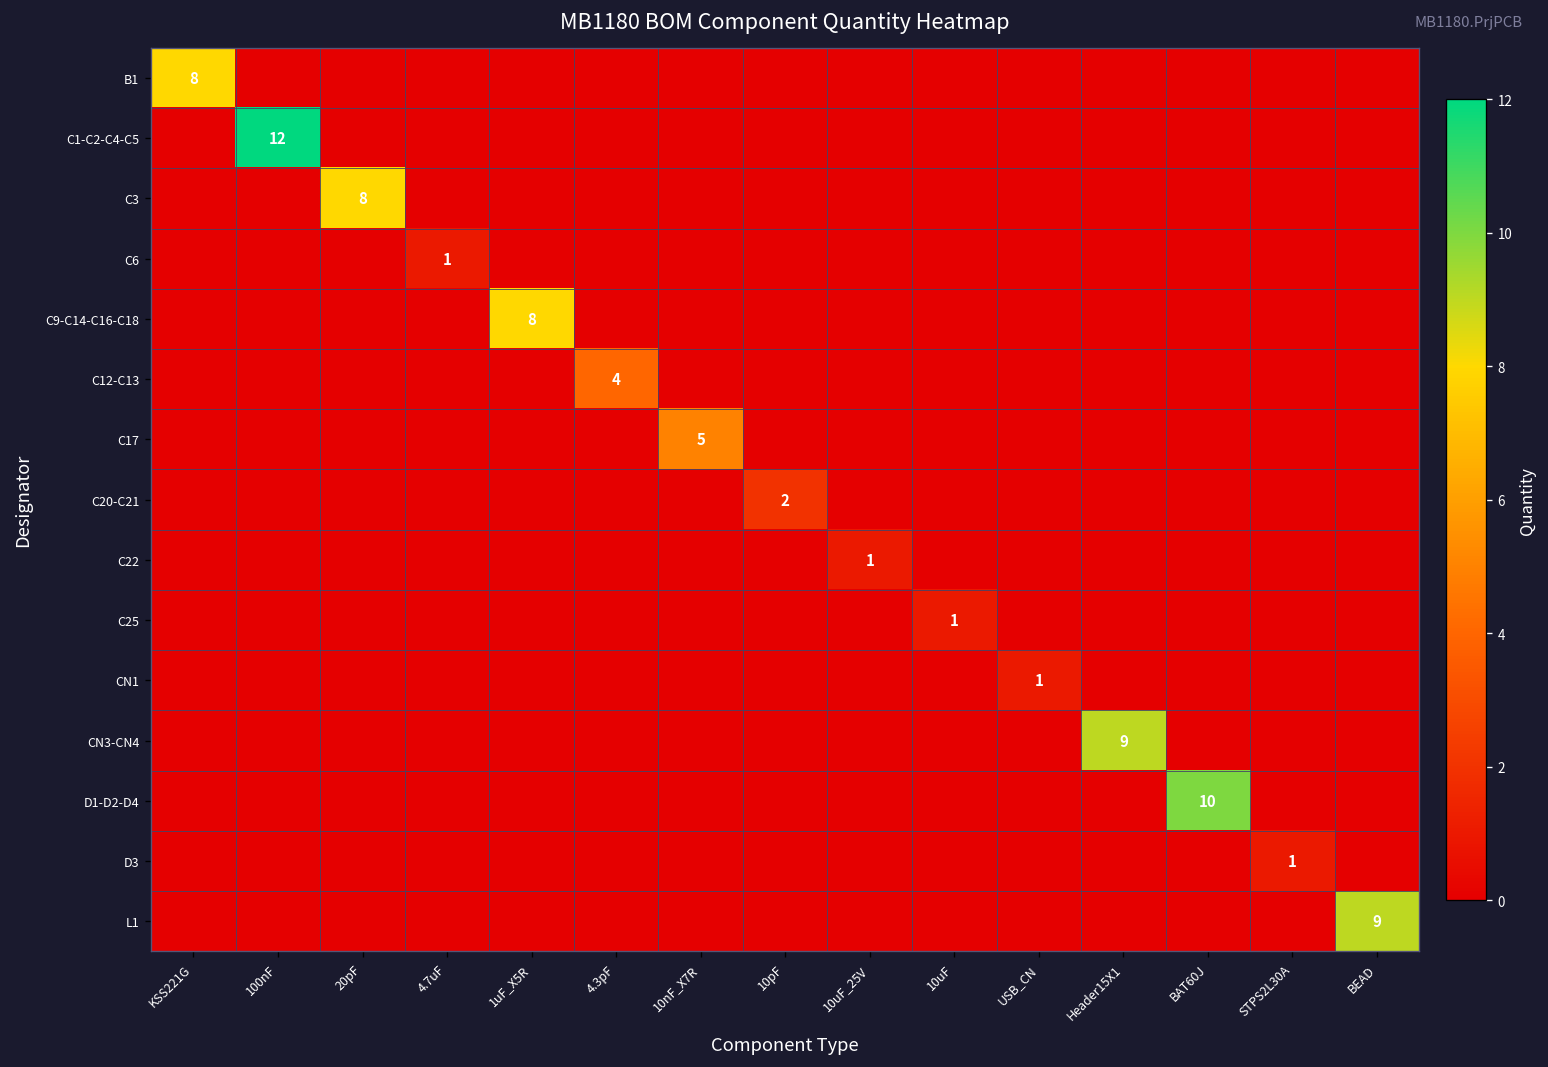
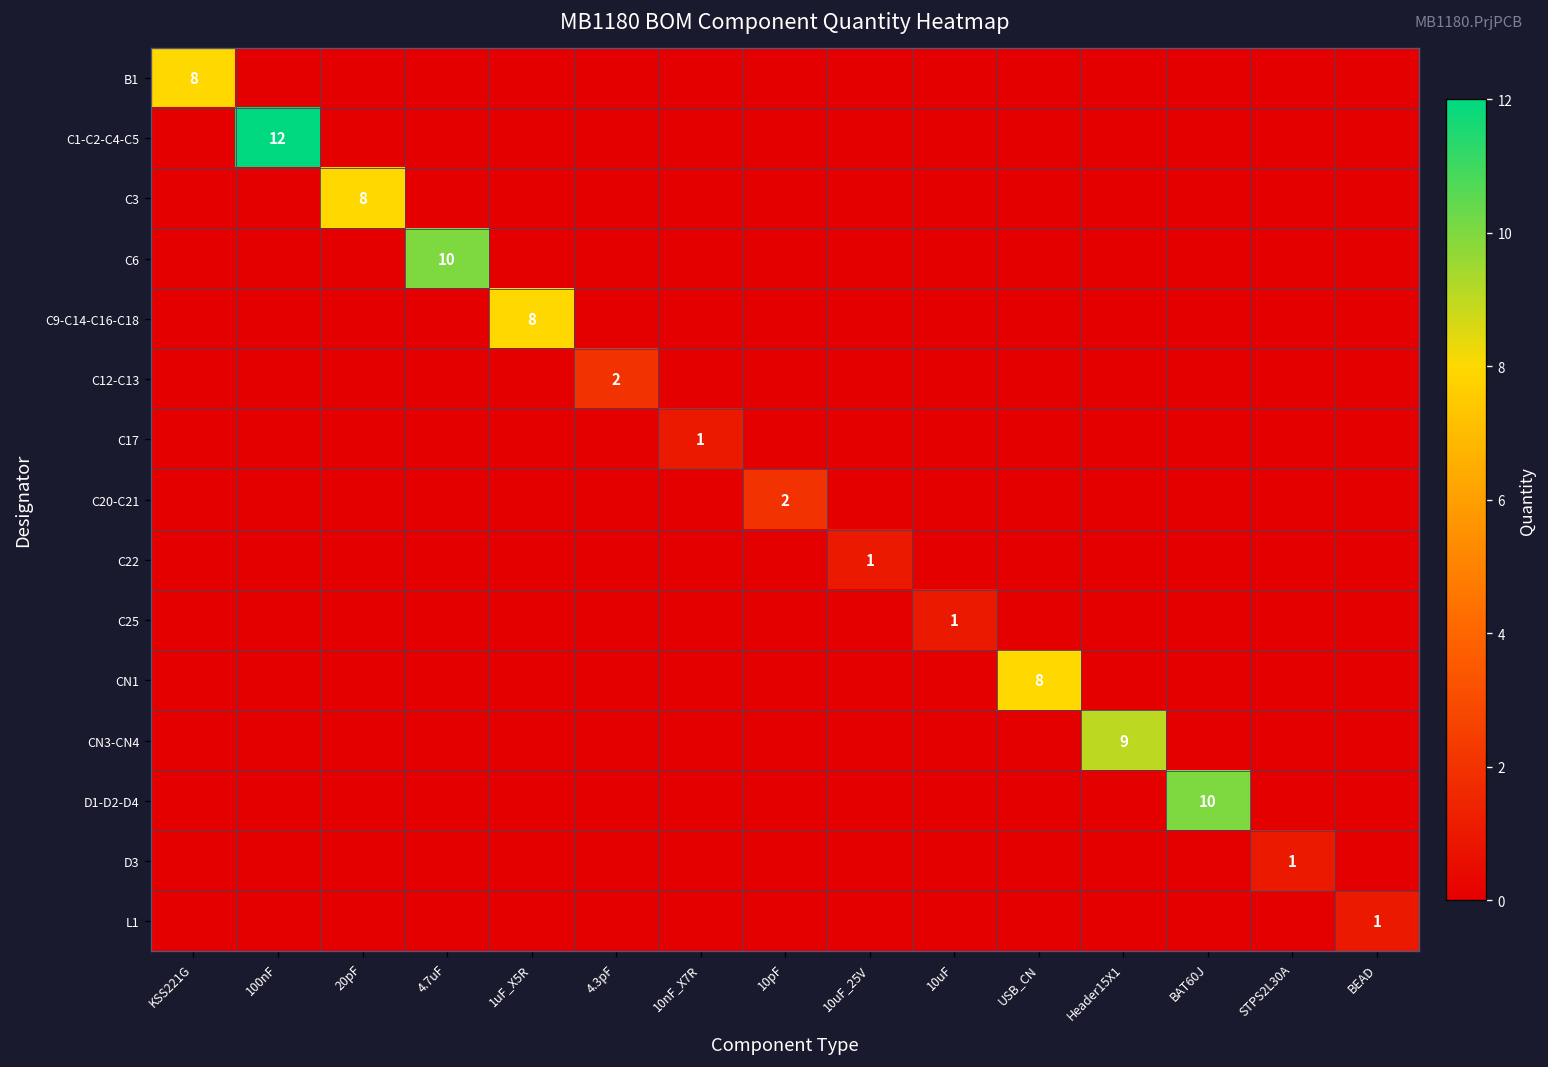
  {
    "B1": {
      "KSS221G": 8
    },
    "C1-C2-C4-C5": {
      "100nF": 12
    },
    "C3": {
      "20pF": 8
    },
    "C6": {
-     "4.7uF": 1
+     "4.7uF": 10
    },
    "C9-C14-C16-C18": {
      "1uF_X5R": 8
    },
    "C12-C13": {
-     "4.3pF": 4
+     "4.3pF": 2
    },
    "C17": {
-     "10nF_X7R": 5
+     "10nF_X7R": 1
    },
    "C20-C21": {
      "10pF": 2
    },
    "C22": {
      "10uF_25V": 1
    },
    "C25": {
      "10uF": 1
    },
    "CN1": {
-     "USB_CN": 1
+     "USB_CN": 8
    },
    "CN3-CN4": {
      "Header15X1": 9
    },
    "D1-D2-D4": {
      "BAT60J": 10
    },
    "D3": {
      "STPS2L30A": 1
    },
    "L1": {
-     "BEAD": 9
+     "BEAD": 1
    }
  }
